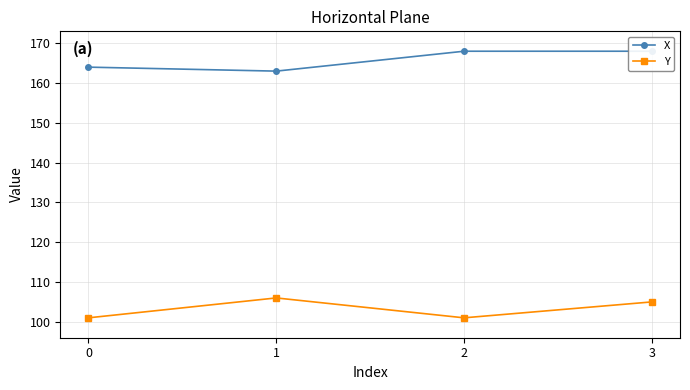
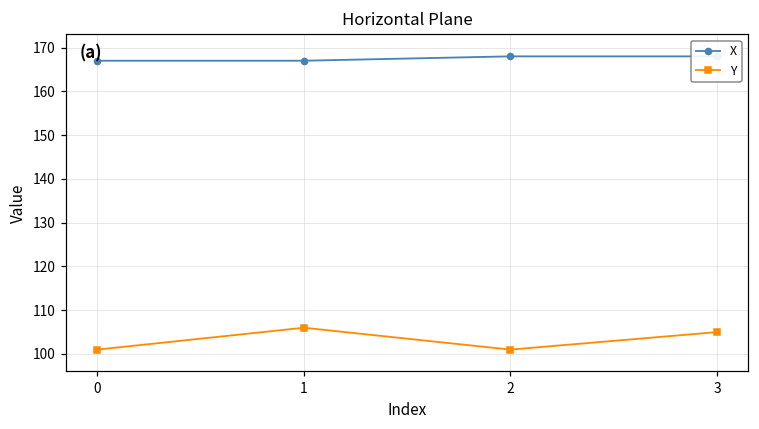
  {
    "X": {
-     "0": 164,
-     "1": 163,
+     "0": 167,
+     "1": 167,
      "2": 168
    },
    "Y": {
      "0": 101,
      "1": 106,
      "2": 101,
      "3": 105
    }
  }
